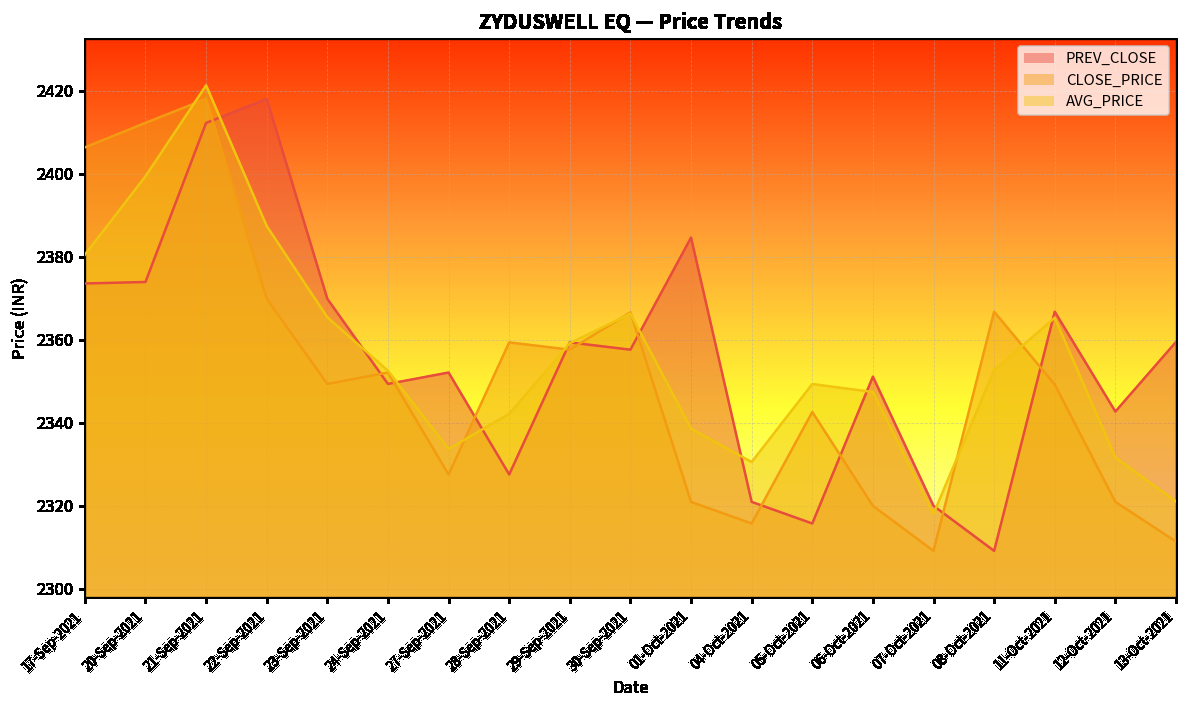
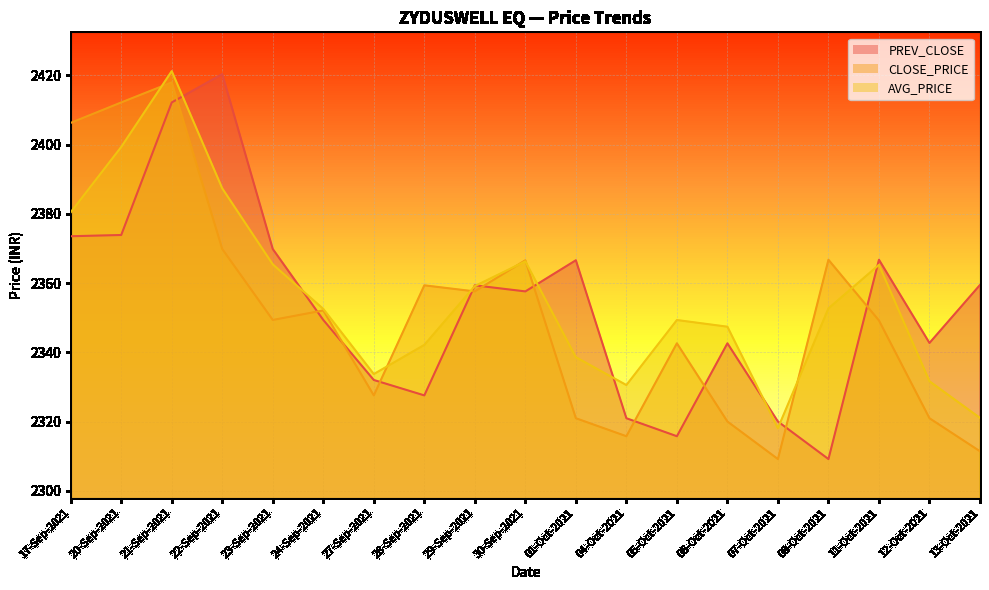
  {
    "PREV_CLOSE": {
      "17-Sep-2021": 2374,
      "20-Sep-2021": 2374,
      "21-Sep-2021": 2412,
-     "22-Sep-2021": 2418,
+     "22-Sep-2021": 2420,
      "23-Sep-2021": 2370,
      "24-Sep-2021": 2349,
-     "27-Sep-2021": 2352,
+     "27-Sep-2021": 2332,
      "28-Sep-2021": 2328,
      "30-Sep-2021": 2358,
-     "01-Oct-2021": 2385,
+     "01-Oct-2021": 2367,
      "04-Oct-2021": 2321,
      "05-Oct-2021": 2316,
-     "06-Oct-2021": 2351,
+     "06-Oct-2021": 2343,
      "07-Oct-2021": 2320,
      "08-Oct-2021": 2309,
      "11-Oct-2021": 2367,
      "12-Oct-2021": 2343,
      "13-Oct-2021": 2359
    }
  }
